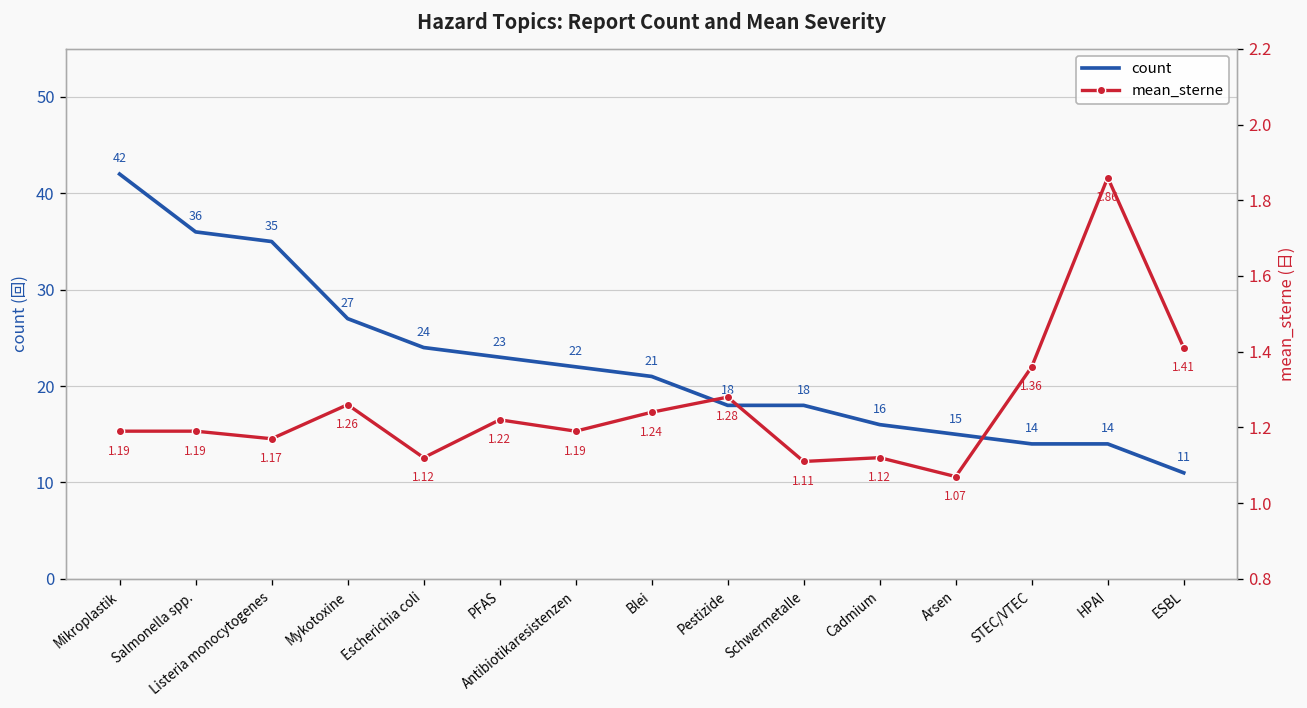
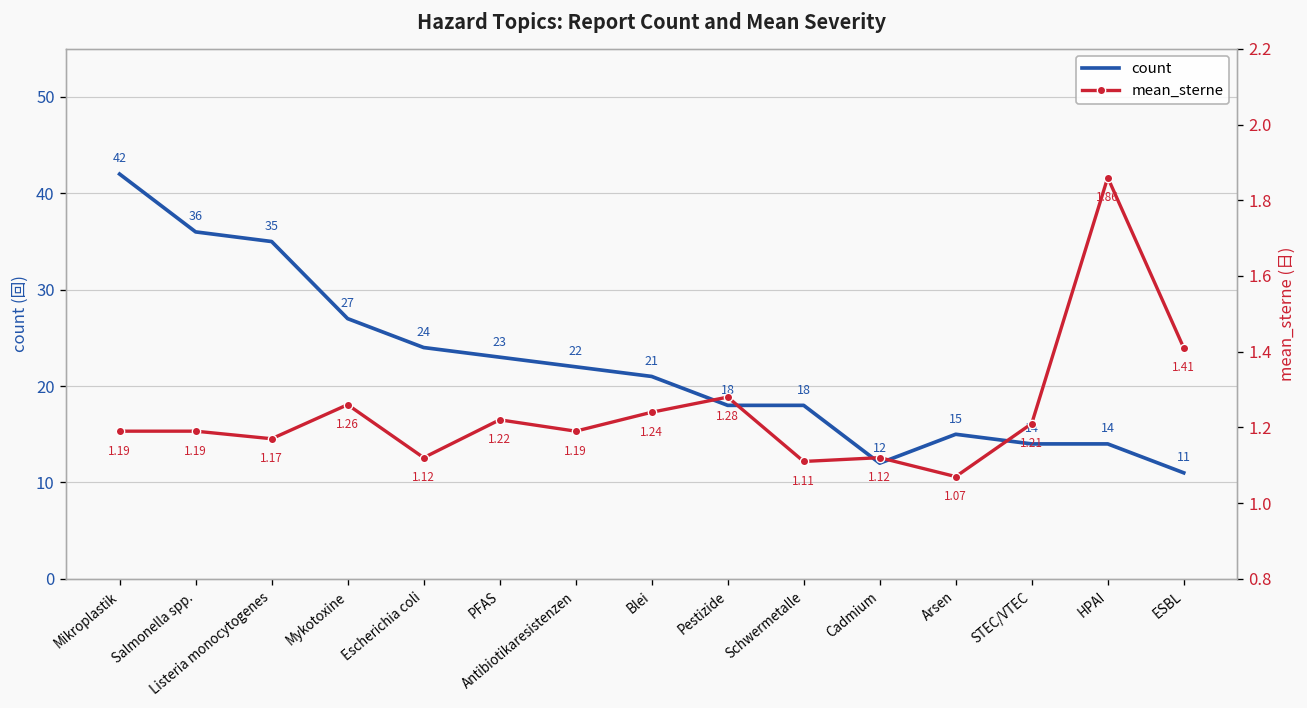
  {
    "count": {
      "Mikroplastik": 42,
      "Salmonella spp.": 36,
      "Listeria monocytogenes": 35,
      "Mykotoxine": 27,
      "Escherichia coli": 24,
      "PFAS": 23,
      "Antibiotikaresistenzen": 22,
      "Blei": 21,
      "Schwermetalle": 18,
-     "Cadmium": 16,
+     "Cadmium": 12,
      "Arsen": 15,
      "HPAI": 14,
      "ESBL": 11
    },
    "mean_sterne": {
      "Mikroplastik": 1.19,
      "Salmonella spp.": 1.19,
      "Listeria monocytogenes": 1.17,
      "Mykotoxine": 1.26,
      "Escherichia coli": 1.12,
      "PFAS": 1.22,
      "Antibiotikaresistenzen": 1.19,
      "Blei": 1.24,
      "Pestizide": 1.28,
      "Schwermetalle": 1.11,
      "Cadmium": 1.12,
      "Arsen": 1.07,
-     "STEC/VTEC": 1.36,
+     "STEC/VTEC": 1.21,
      "HPAI": 1.86,
      "ESBL": 1.41
    }
  }
